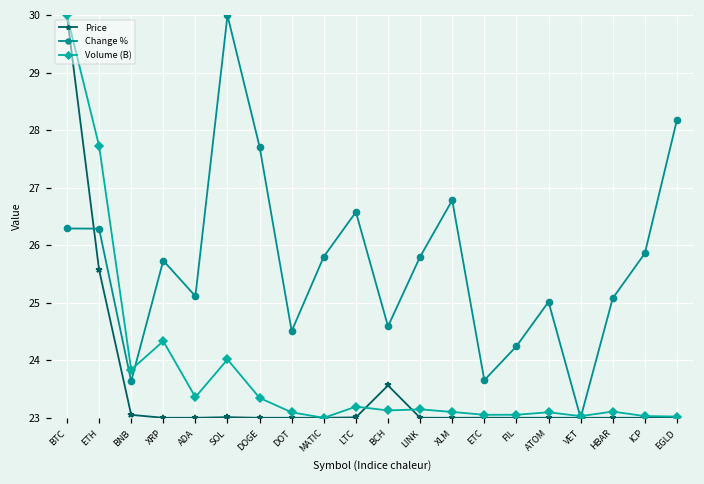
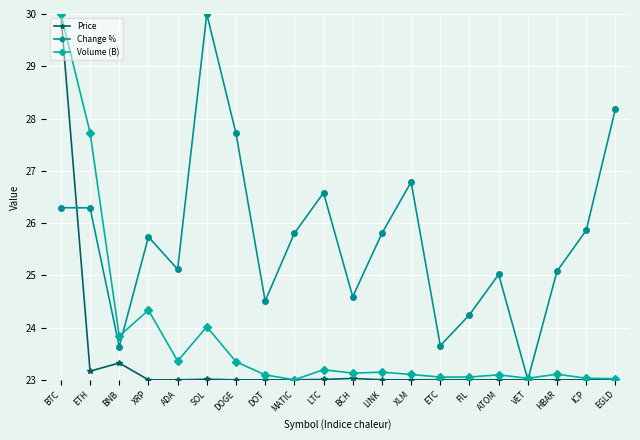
  {
    "Price": {
-     "ETH": 25.6,
-     "BNB": 23.1,
+     "ETH": 23.2,
+     "BNB": 23.3,
      "XRP": 23.0,
      "ADA": 23.0,
      "SOL": 23.0,
      "DOGE": 23.0,
      "DOT": 23.0,
      "LTC": 23.0,
-     "BCH": 23.6,
+     "BCH": 23.0,
      "LINK": 23.0,
      "XLM": 23.0,
      "ETC": 23.0,
      "FIL": 23.0,
      "ATOM": 23.0,
      "HBAR": 23.0
    }
  }
